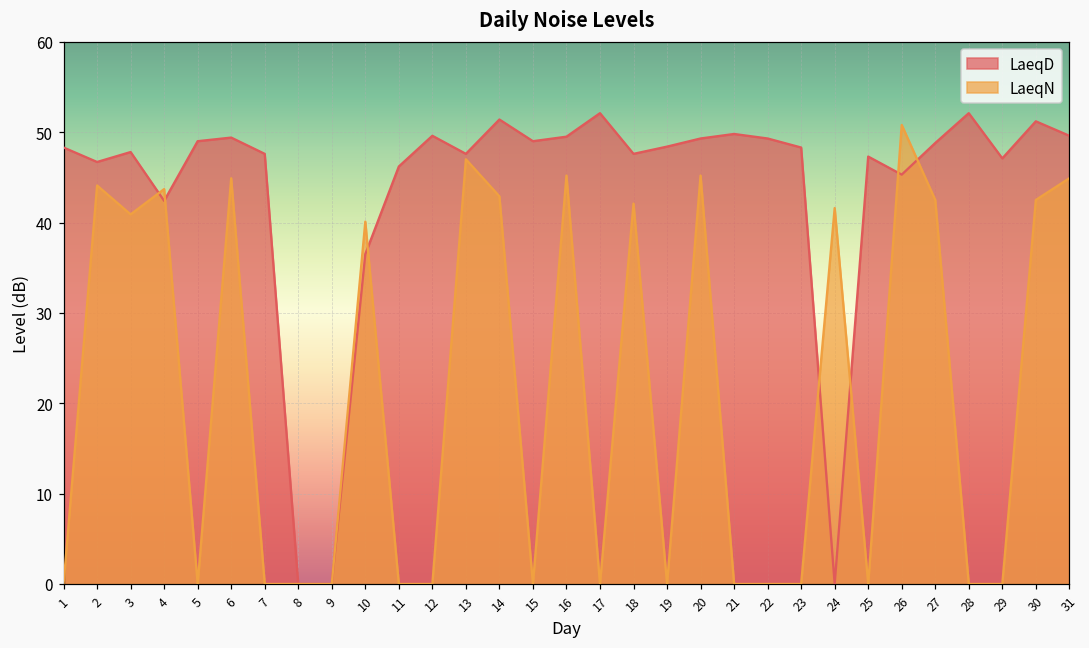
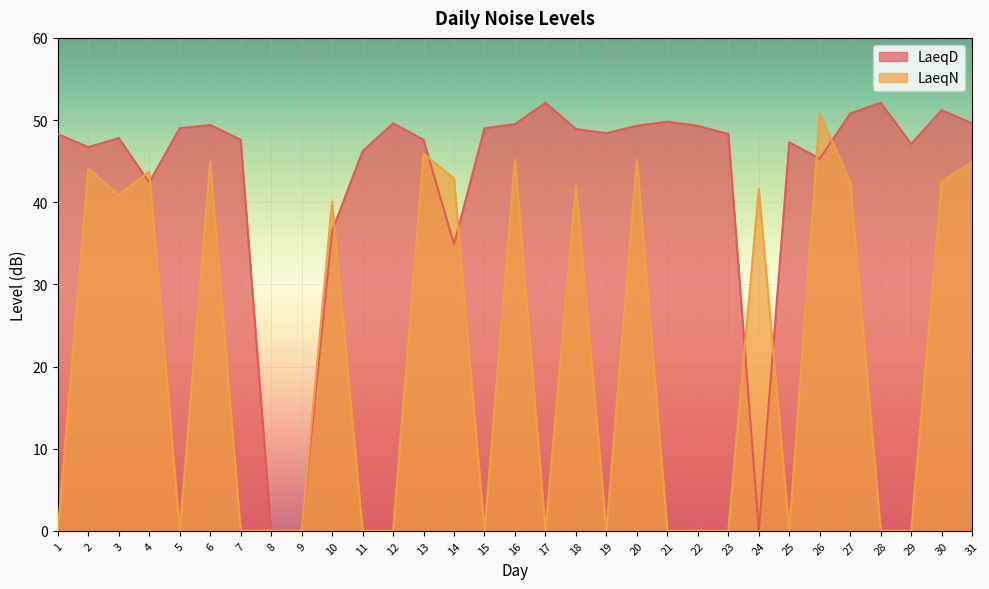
  {
    "LaeqD": {
      "1": 48,
      "2": 47,
      "3": 48,
      "4": 42,
      "5": 49,
      "6": 49,
      "7": 48,
      "10": 37,
      "11": 46,
      "12": 50,
      "13": 48,
-     "14": 51,
+     "14": 35,
      "15": 49,
      "16": 50,
      "17": 52,
-     "18": 48,
+     "18": 49,
      "19": 48,
      "20": 49,
      "21": 50,
      "22": 49,
      "23": 48,
      "24": 0,
      "25": 47,
      "26": 45,
-     "27": 49,
+     "27": 51,
      "28": 52,
      "29": 47,
      "30": 51,
      "31": 50
    },
    "LaeqN": {
      "1": 0,
      "2": 44,
      "3": 41,
      "4": 44,
      "5": 0,
      "6": 45,
      "7": 0,
      "10": 40,
      "11": 0,
      "12": 0,
-     "13": 47,
+     "13": 46,
      "14": 43,
      "15": 0,
      "16": 45,
      "17": 0,
      "18": 42,
      "19": 0,
      "20": 45,
      "21": 0,
      "22": 0,
      "23": 0,
      "24": 42,
      "25": 0,
      "26": 51,
      "27": 43,
      "28": 0,
      "29": 0,
      "30": 43,
      "31": 45
    }
  }
